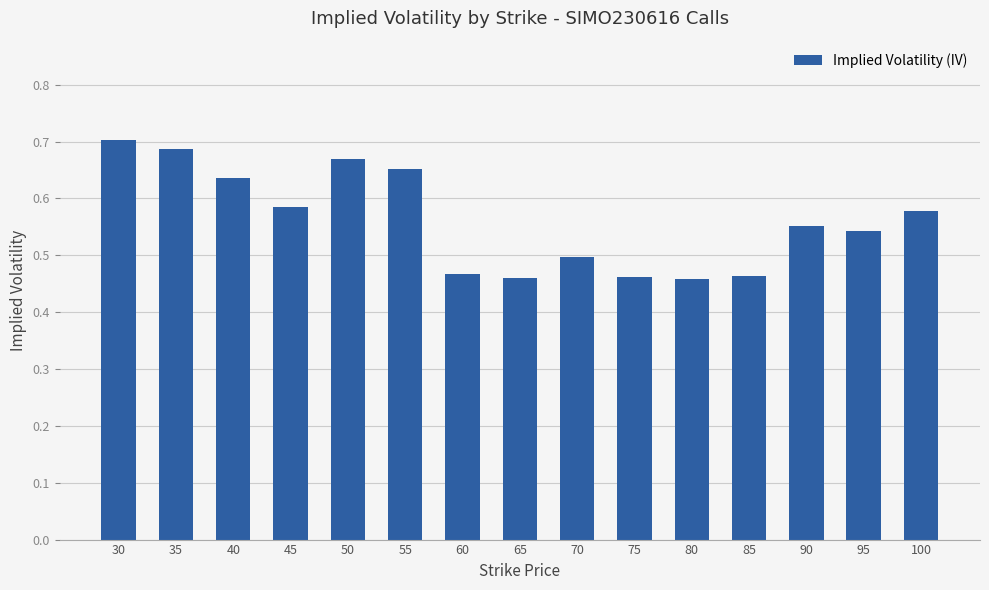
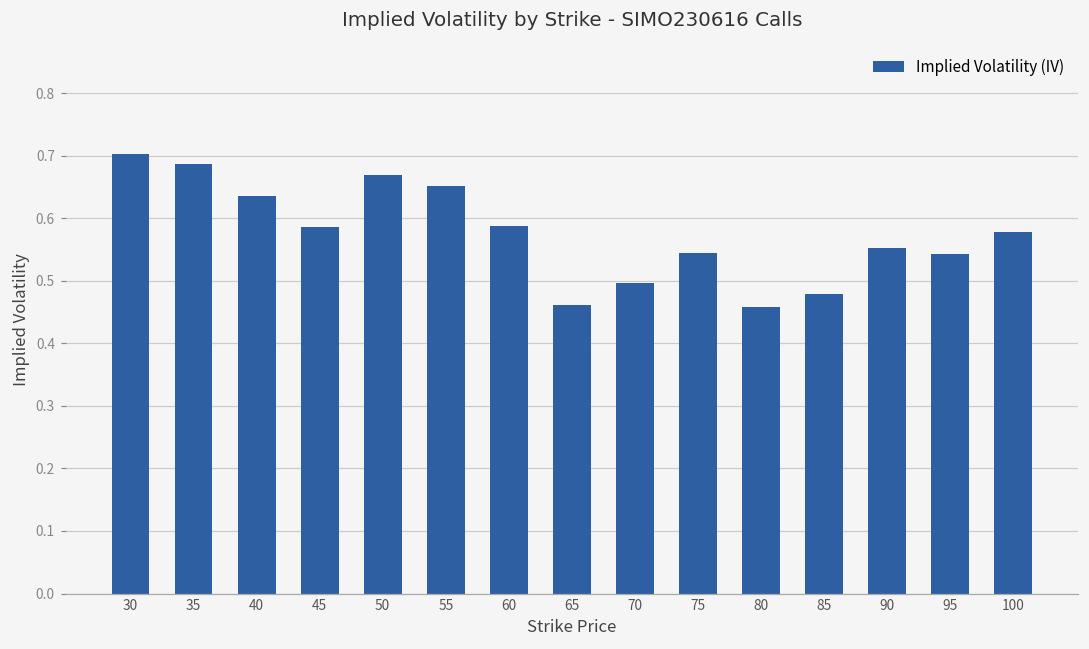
  {
    "30": 0.70,
    "35": 0.69,
    "40": 0.64,
    "45": 0.59,
    "50": 0.67,
    "55": 0.65,
-   "60": 0.47,
+   "60": 0.59,
    "65": 0.46,
    "70": 0.50,
-   "75": 0.46,
+   "75": 0.54,
    "80": 0.46,
-   "85": 0.46,
+   "85": 0.48,
    "90": 0.55,
    "95": 0.54,
    "100": 0.58
  }
